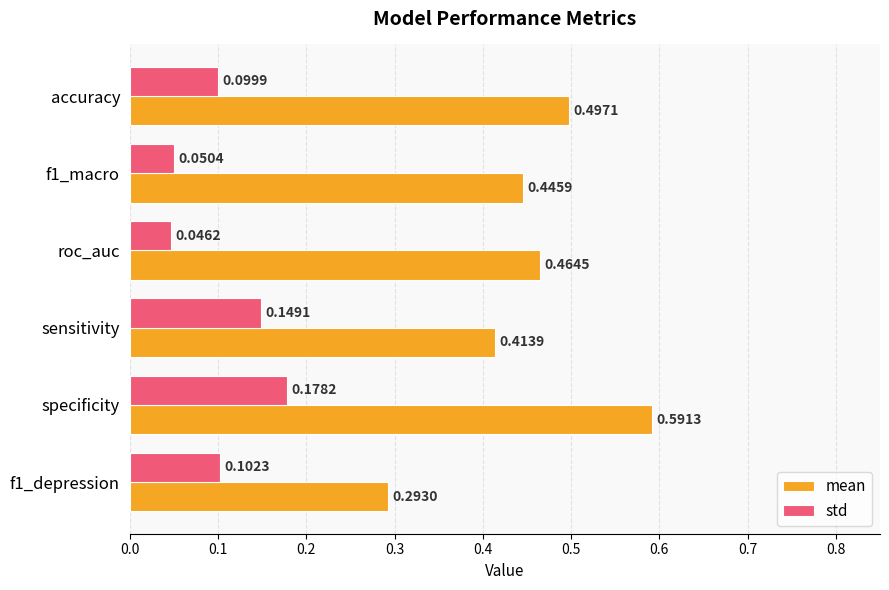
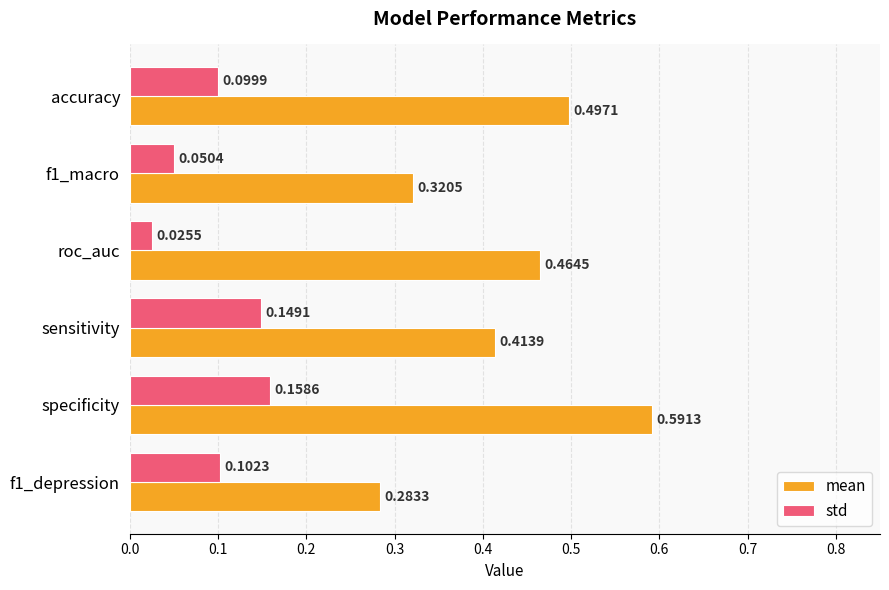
  {
    "mean": {
      "accuracy": 0.4971,
-     "f1_macro": 0.4459,
+     "f1_macro": 0.3205,
      "roc_auc": 0.4645,
      "sensitivity": 0.4139,
      "specificity": 0.5913,
-     "f1_depression": 0.2930
+     "f1_depression": 0.2833
    },
    "std": {
      "accuracy": 0.0999,
      "f1_macro": 0.0504,
-     "roc_auc": 0.0462,
+     "roc_auc": 0.0255,
      "sensitivity": 0.1491,
-     "specificity": 0.1782,
+     "specificity": 0.1586,
      "f1_depression": 0.1023
    }
  }
